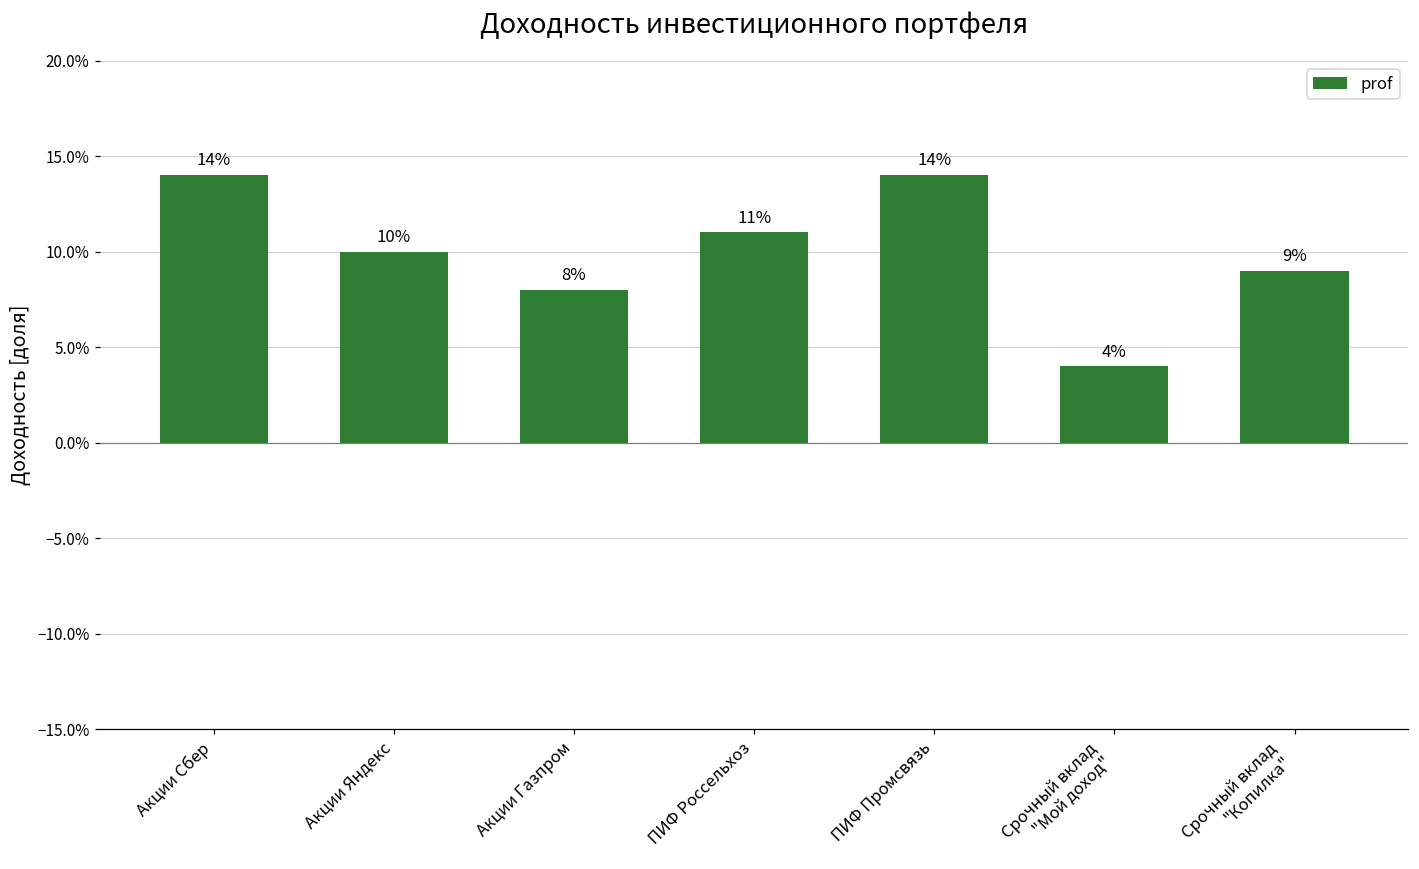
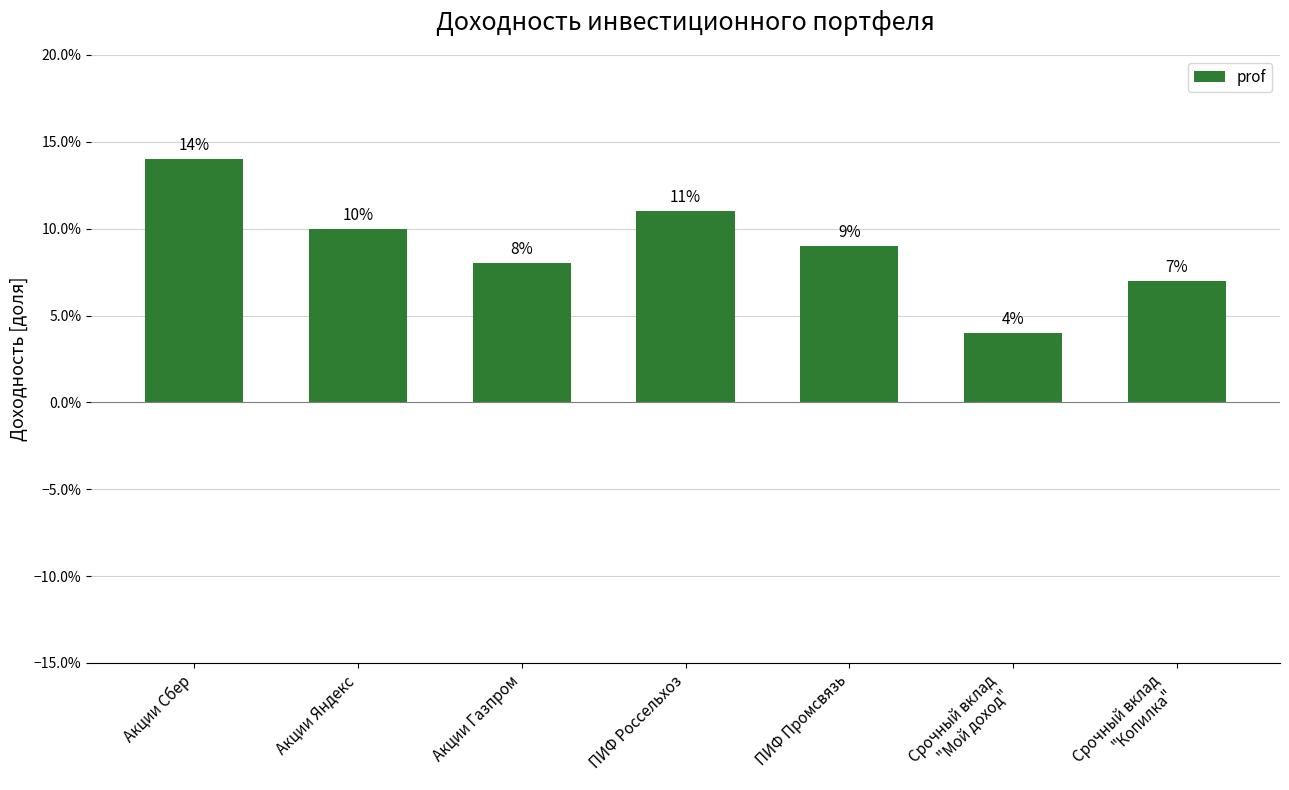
  {
    "Акции Сбер": "14%",
    "Акции Яндекс": "10%",
    "Акции Газпром": "8%",
    "ПИФ Россельхоз": "11%",
-   "ПИФ Промсвязь": "14%",
+   "ПИФ Промсвязь": "9%",
    "Срочный вклад \"Мой доход\"": "4%",
-   "Срочный вклад \"Копилка\"": "9%"
+   "Срочный вклад \"Копилка\"": "7%"
  }
